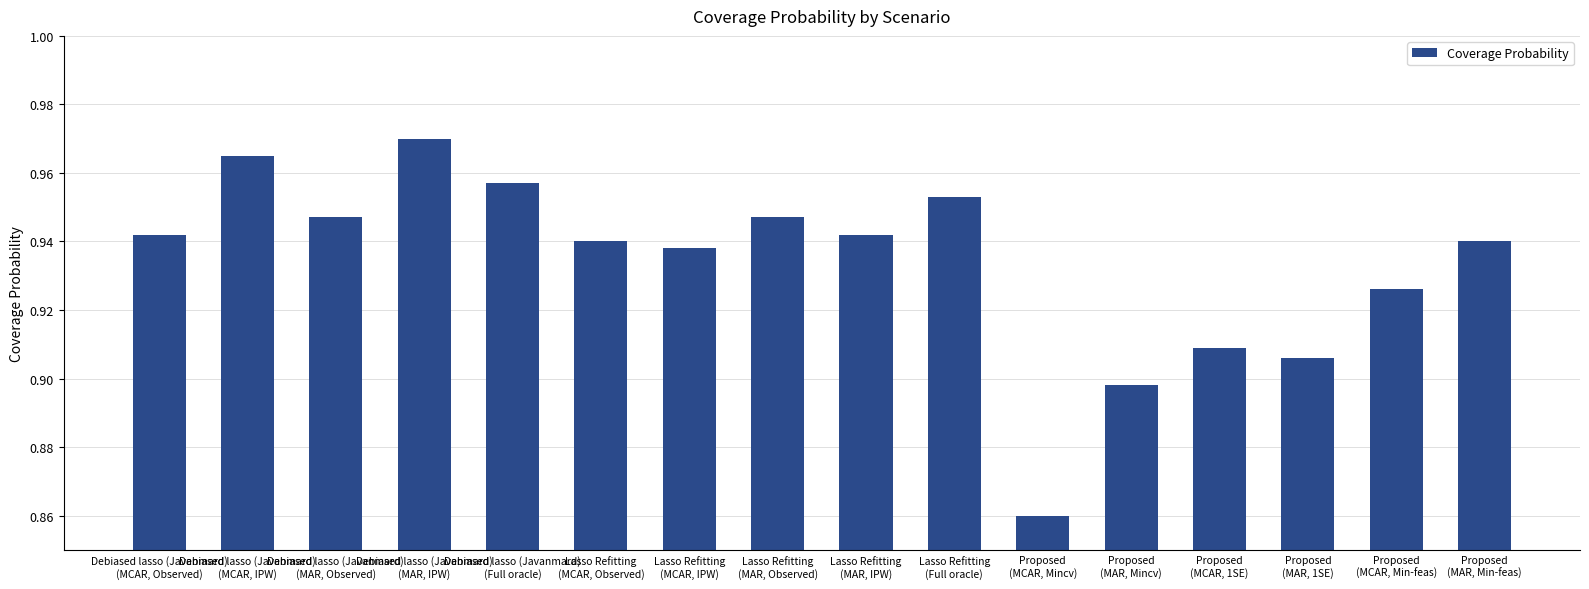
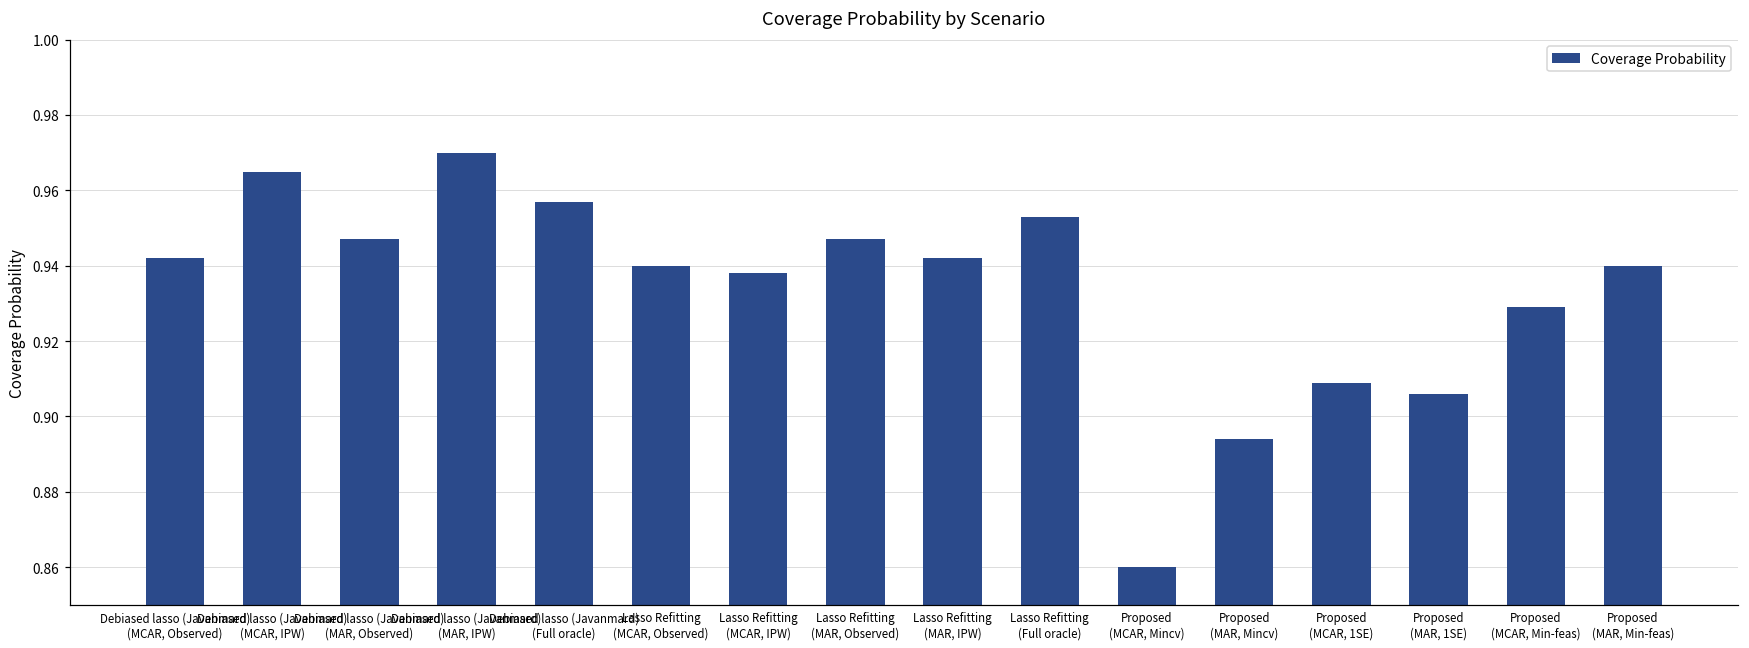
  {
    "Lasso Refitting (MCAR, IPW)": 0.938,
    "Lasso Refitting (MAR, Observed)": 0.947,
    "Lasso Refitting (MAR, IPW)": 0.942,
    "Lasso Refitting (Full oracle)": 0.953,
    "Proposed (MCAR, Mincv)": 0.860,
-   "Proposed (MAR, Mincv)": 0.898,
+   "Proposed (MAR, Mincv)": 0.894,
    "Proposed (MCAR, 1SE)": 0.909,
    "Proposed (MAR, 1SE)": 0.906,
-   "Proposed (MCAR, Min-feas)": 0.926,
+   "Proposed (MCAR, Min-feas)": 0.929,
    "Proposed (MAR, Min-feas)": 0.940
  }
